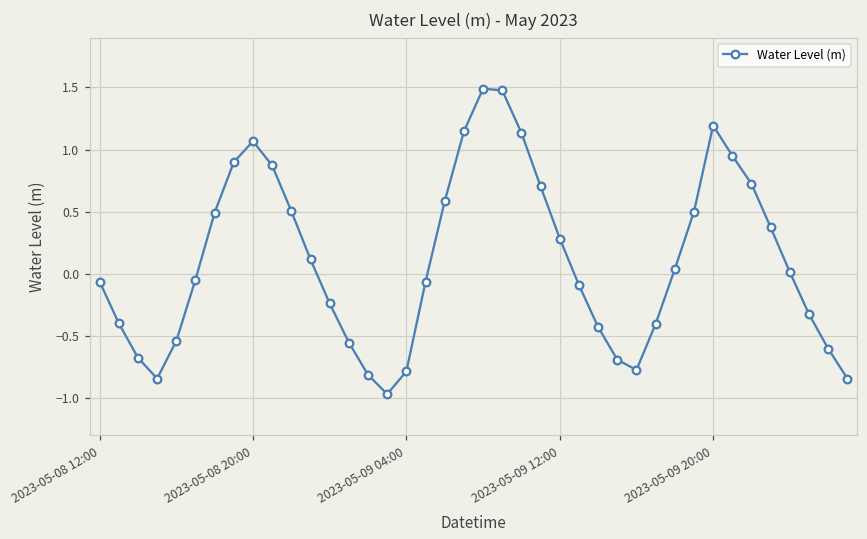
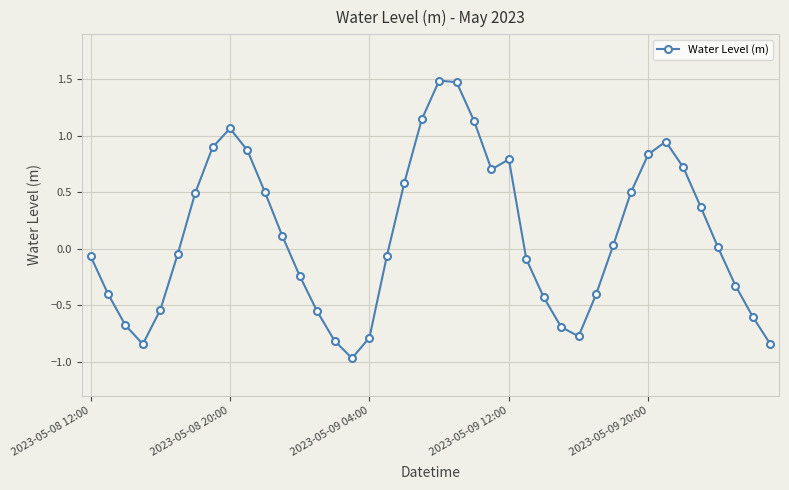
  {
    "2023-05-08 12:00": -0.06,
    "2023-05-08 20:00": 1.07,
    "2023-05-09 04:00": -0.79,
-   "2023-05-09 12:00": 0.28,
-   "2023-05-09 20:00": 1.19
+   "2023-05-09 12:00": 0.79,
+   "2023-05-09 20:00": 0.84
  }
